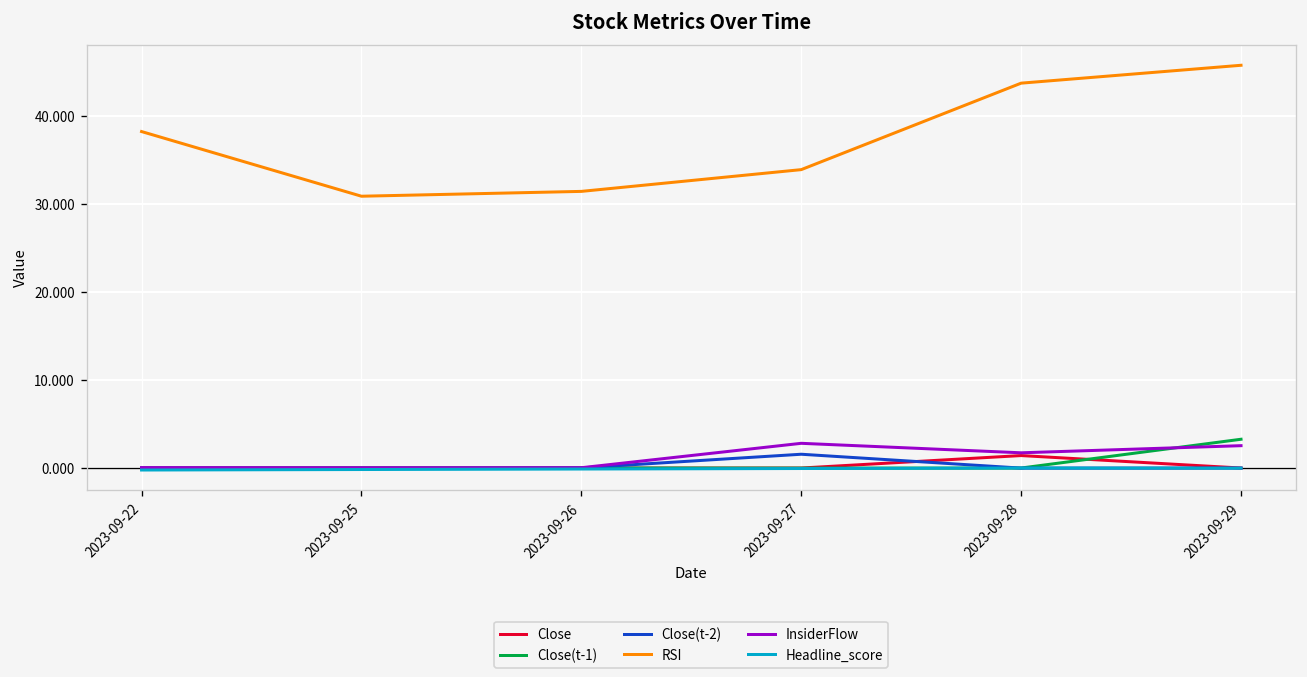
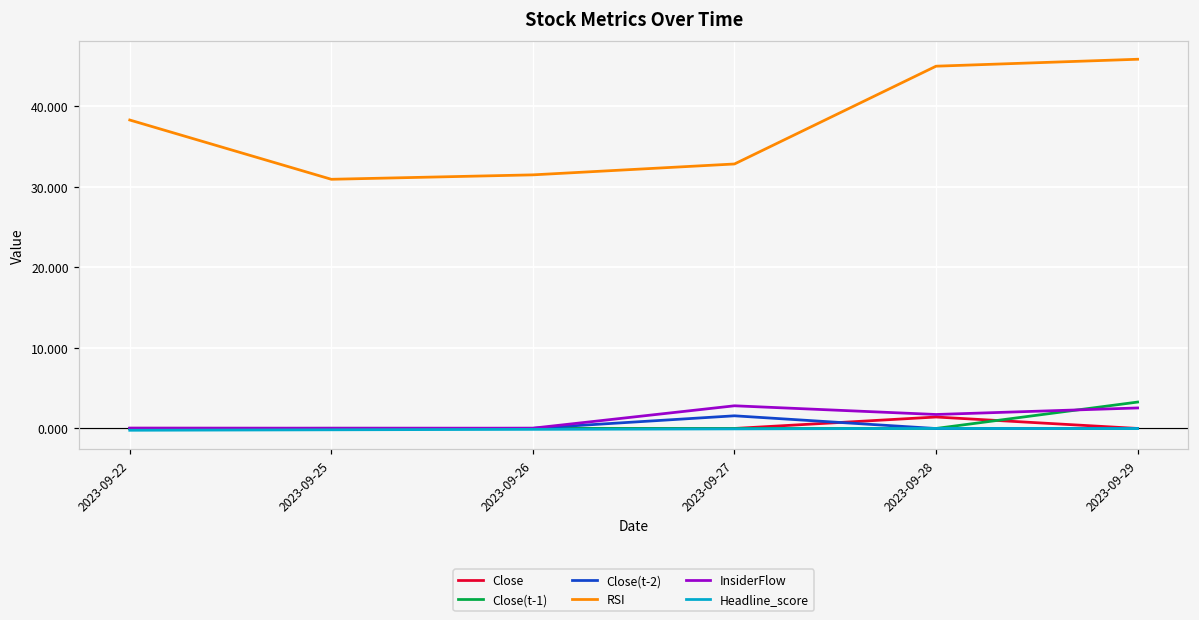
  {
    "Close(t-1)": {
      "2023-09-29": 3
    },
    "Close(t-2)": {
      "2023-09-27": 2
    },
    "RSI": {
      "2023-09-22": 38,
      "2023-09-25": 31,
      "2023-09-26": 31,
-     "2023-09-27": 34,
-     "2023-09-28": 44,
+     "2023-09-27": 33,
+     "2023-09-28": 45,
      "2023-09-29": 46
    },
    "InsiderFlow": {
      "2023-09-27": 3,
      "2023-09-29": 3
    }
  }
